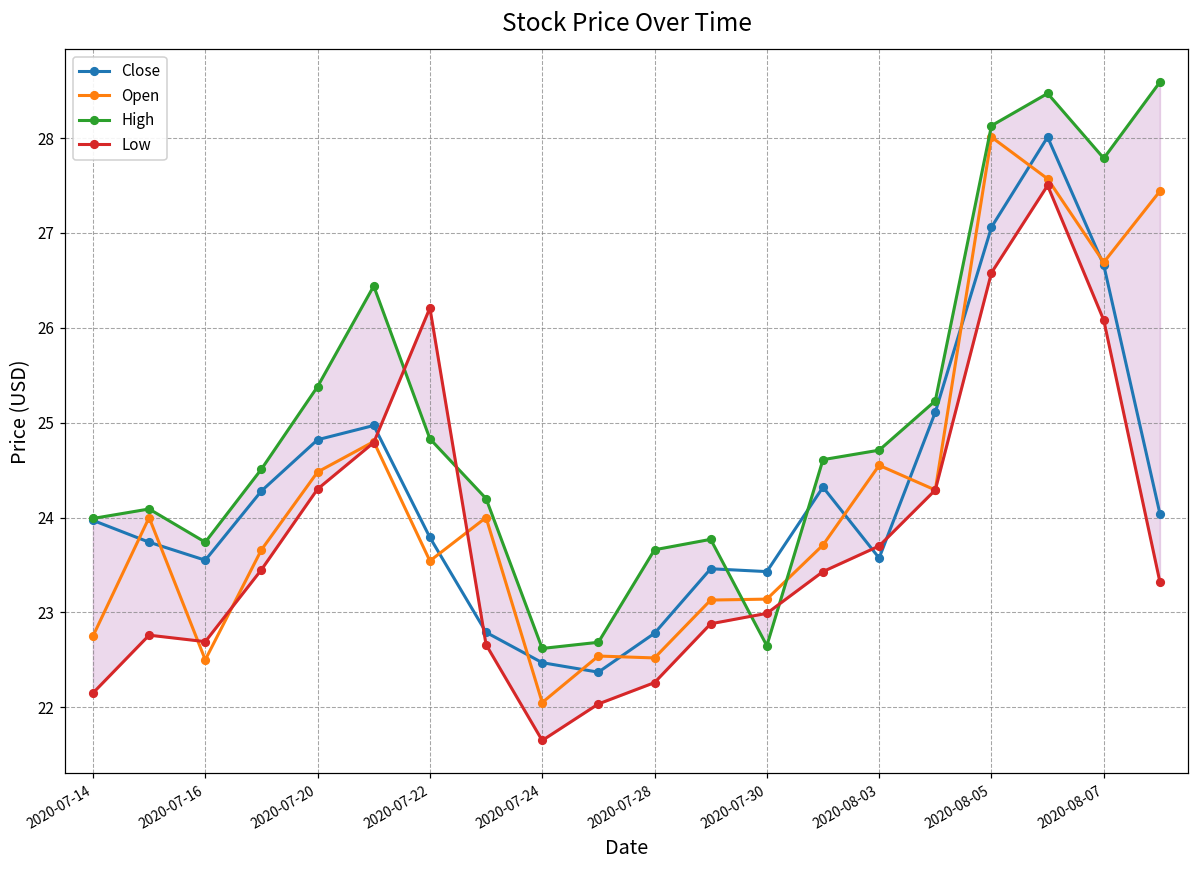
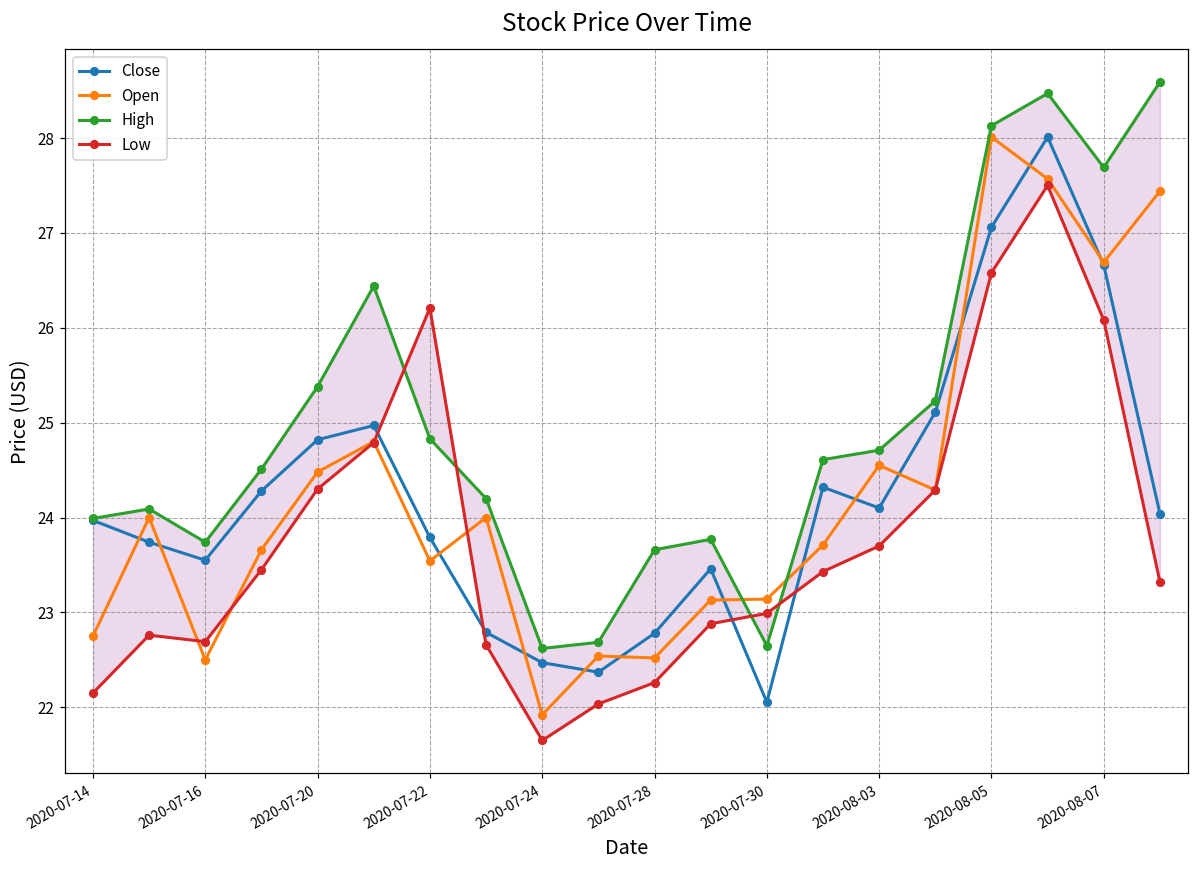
  {
    "Close": {
      "2020-07-16": 23.5,
      "2020-07-20": 24.8,
      "2020-07-22": 23.8,
      "2020-07-24": 22.5,
      "2020-07-28": 22.8,
-     "2020-07-30": 23.4,
-     "2020-08-03": 23.6,
+     "2020-07-30": 22.1,
+     "2020-08-03": 24.1,
      "2020-08-05": 27.1,
      "2020-08-07": 26.7
    },
    "Open": {
      "2020-07-14": 22.8,
      "2020-07-16": 22.5,
      "2020-07-20": 24.5,
      "2020-07-22": 23.5,
-     "2020-07-24": 22.0,
+     "2020-07-24": 21.9,
      "2020-07-28": 22.5,
      "2020-07-30": 23.1,
      "2020-08-03": 24.5,
      "2020-08-05": 28.0,
      "2020-08-07": 26.7
    },
    "High": {
      "2020-07-22": 24.8,
      "2020-07-30": 22.6,
-     "2020-08-07": 27.8
+     "2020-08-07": 27.7
    },
    "Low": {
      "2020-07-14": 22.1,
      "2020-07-16": 22.7,
      "2020-07-20": 24.3,
      "2020-07-24": 21.6,
      "2020-07-28": 22.3,
      "2020-08-03": 23.7,
      "2020-08-05": 26.6,
      "2020-08-07": 26.1
    }
  }
